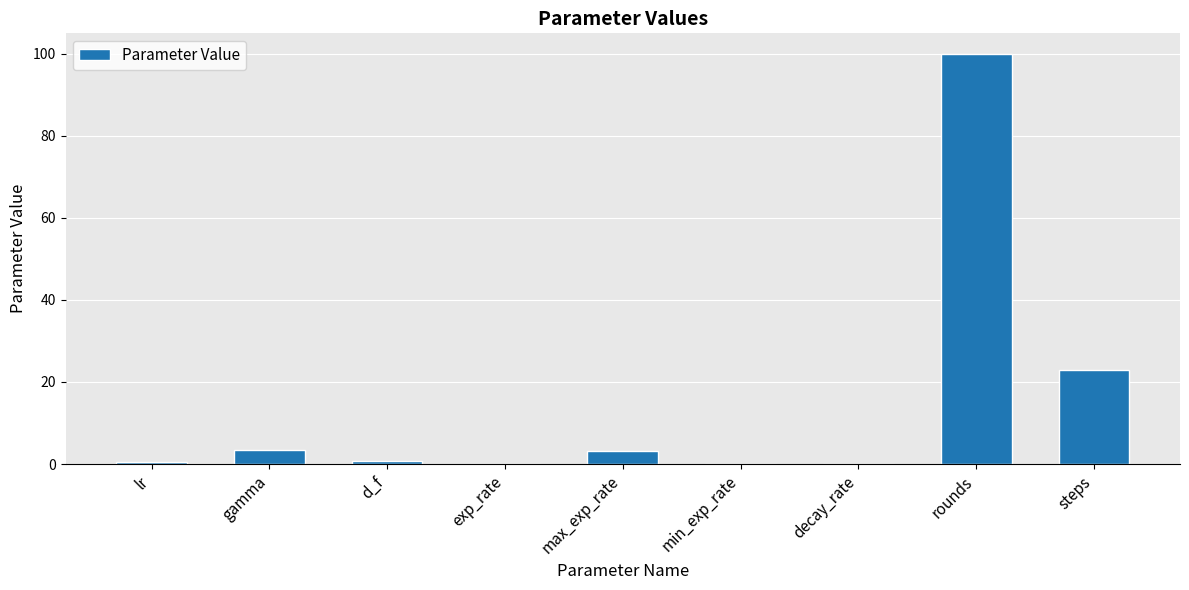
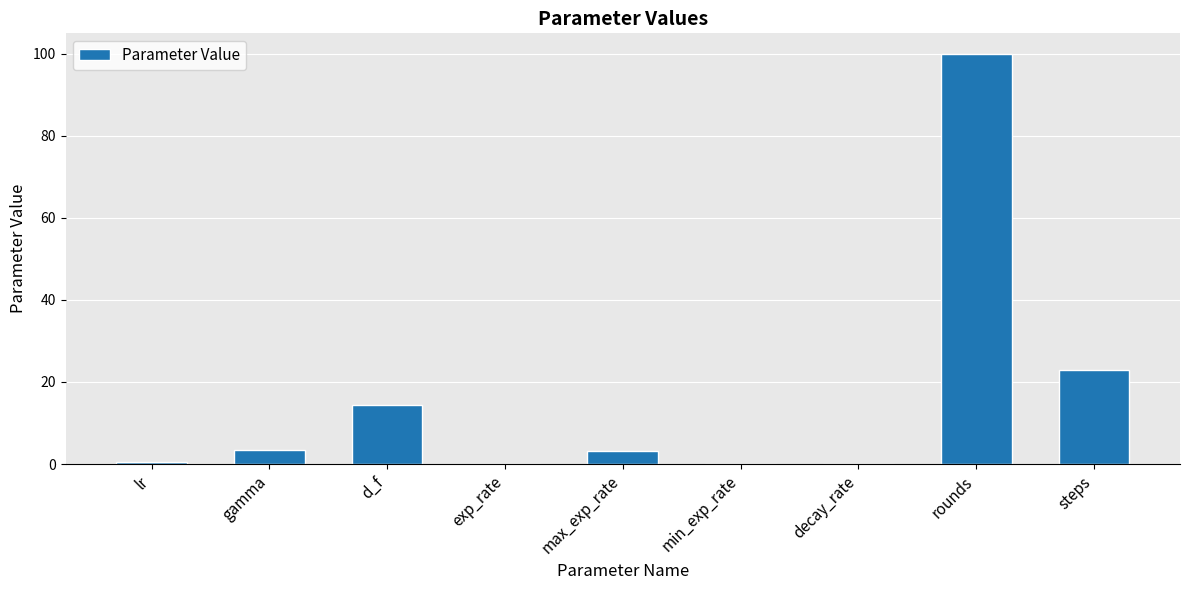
  {
    "gamma": 3,
-   "d_f": 1,
+   "d_f": 14,
    "max_exp_rate": 3,
    "rounds": 100,
    "steps": 23
  }
